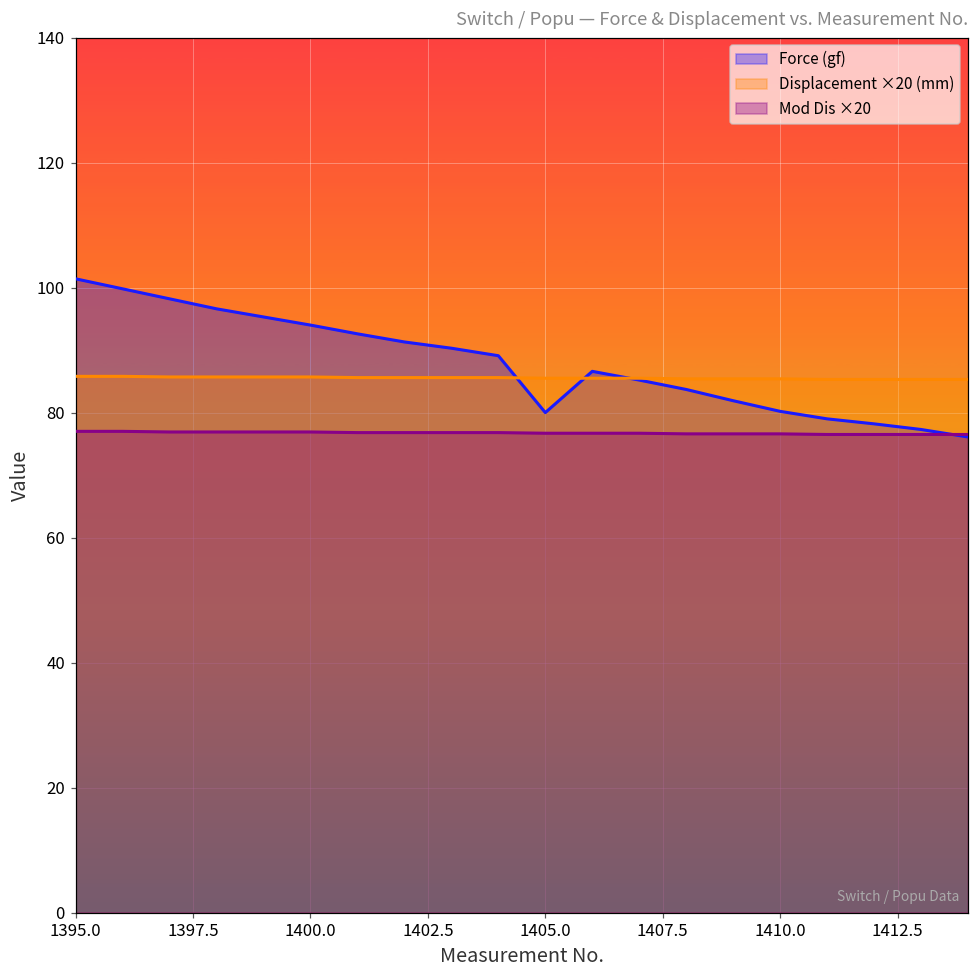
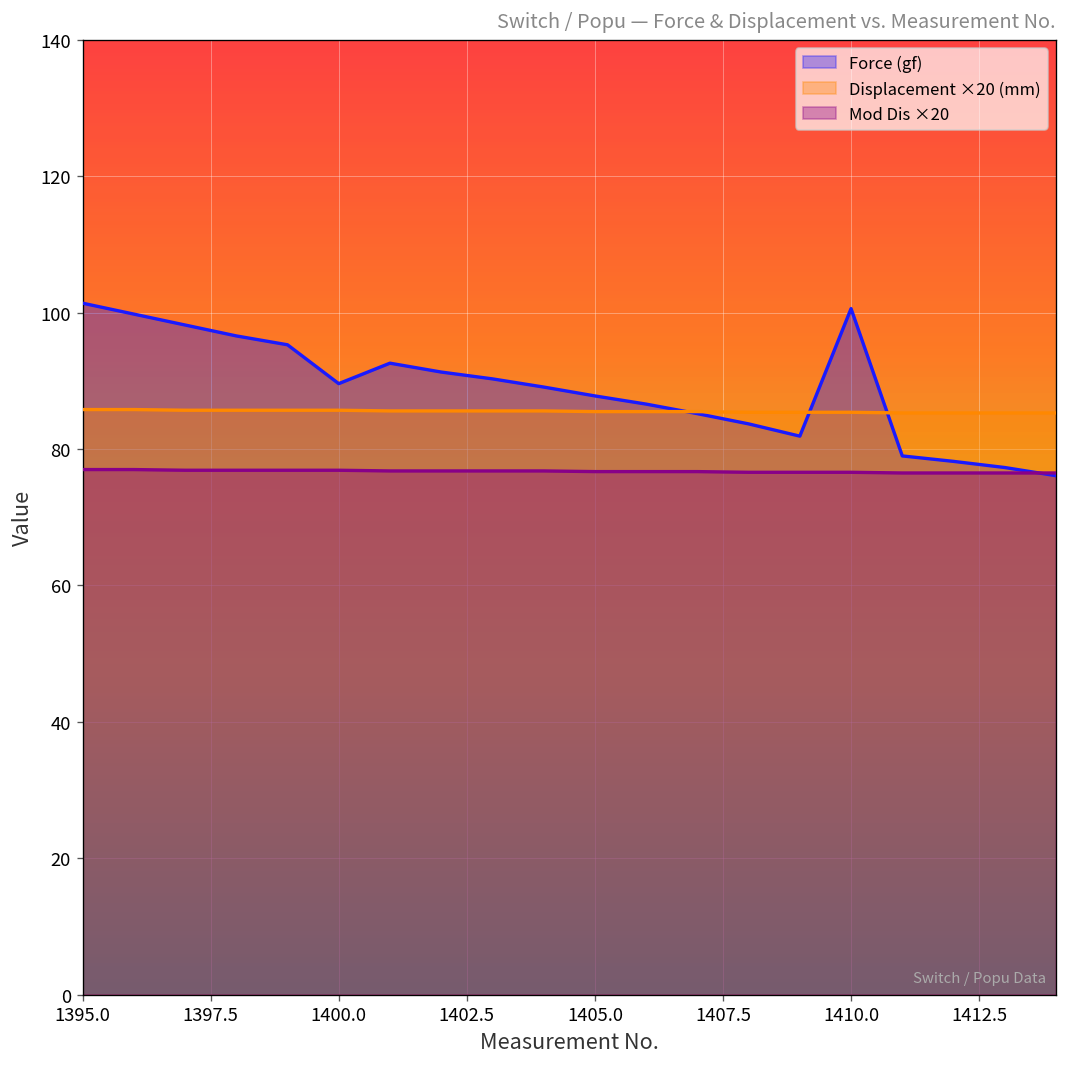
  {
    "Force (gf)": {
      "1395.0": 101,
-     "1400.0": 94,
-     "1405.0": 80,
-     "1410.0": 80
+     "1400.0": 90,
+     "1405.0": 88,
+     "1410.0": 101
    },
    "Displacement ×20 (mm)": {
      "1395.0": 86,
      "1400.0": 86,
      "1405.0": 86,
      "1410.0": 85
    },
    "Mod Dis ×20": {
      "1395.0": 77,
      "1400.0": 77,
      "1405.0": 77,
      "1410.0": 77
    }
  }
